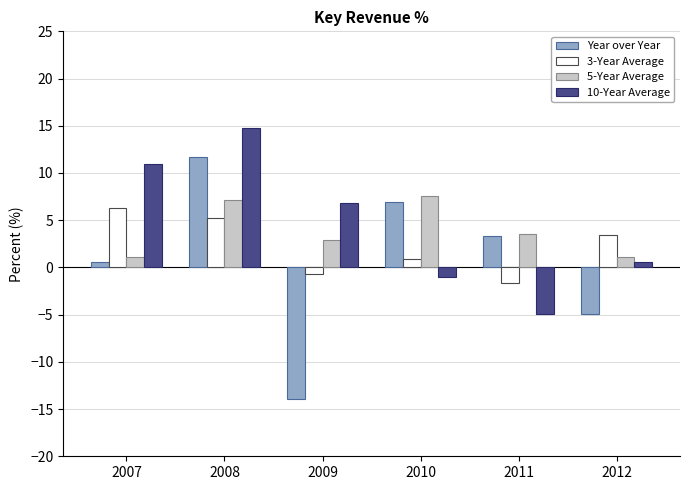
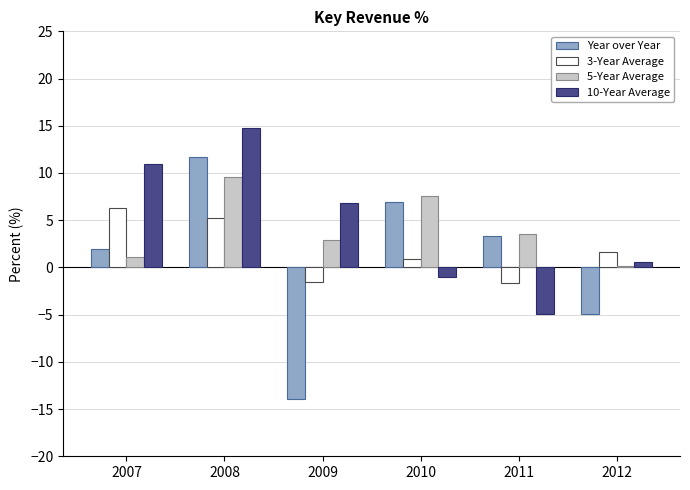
  {
    "Year over Year": {
-     "2007": 1,
+     "2007": 2,
      "2008": 12,
      "2009": -14,
      "2010": 7,
      "2011": 3,
      "2012": -5
    },
    "3-Year Average": {
      "2007": 6,
      "2008": 5,
-     "2009": -1,
+     "2009": -2,
      "2010": 1,
      "2011": -2,
-     "2012": 3
+     "2012": 2
    },
    "5-Year Average": {
      "2007": 1,
-     "2008": 7,
+     "2008": 10,
      "2009": 3,
      "2010": 8,
      "2011": 4,
-     "2012": 1
+     "2012": 0
    },
    "10-Year Average": {
      "2007": 11,
      "2008": 15,
      "2009": 7,
      "2010": -1,
      "2011": -5,
      "2012": 1
    }
  }
